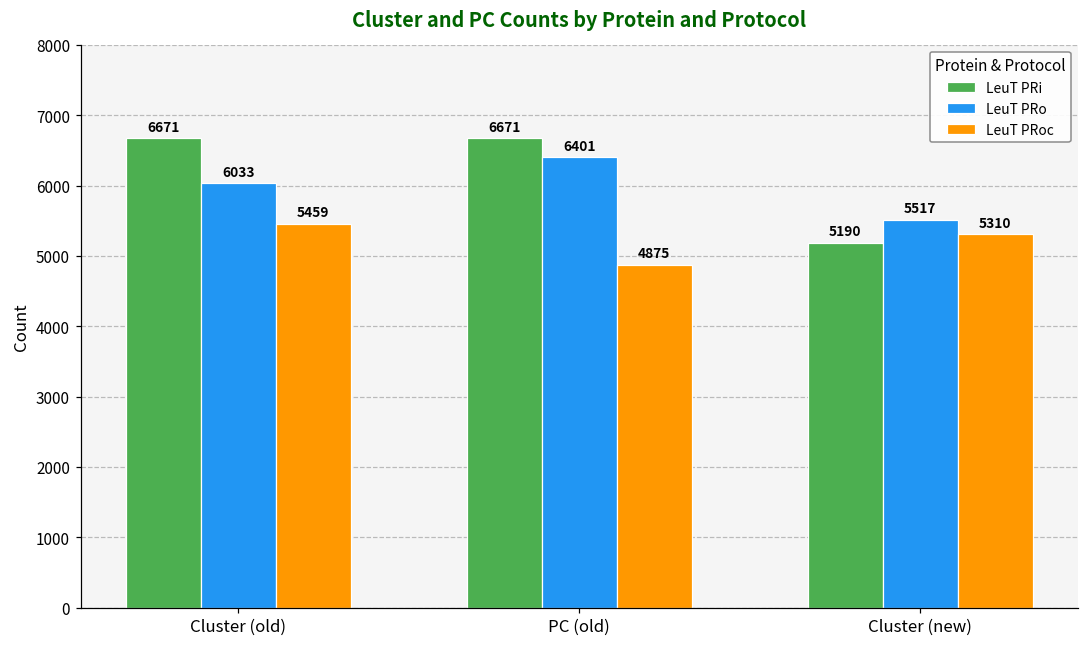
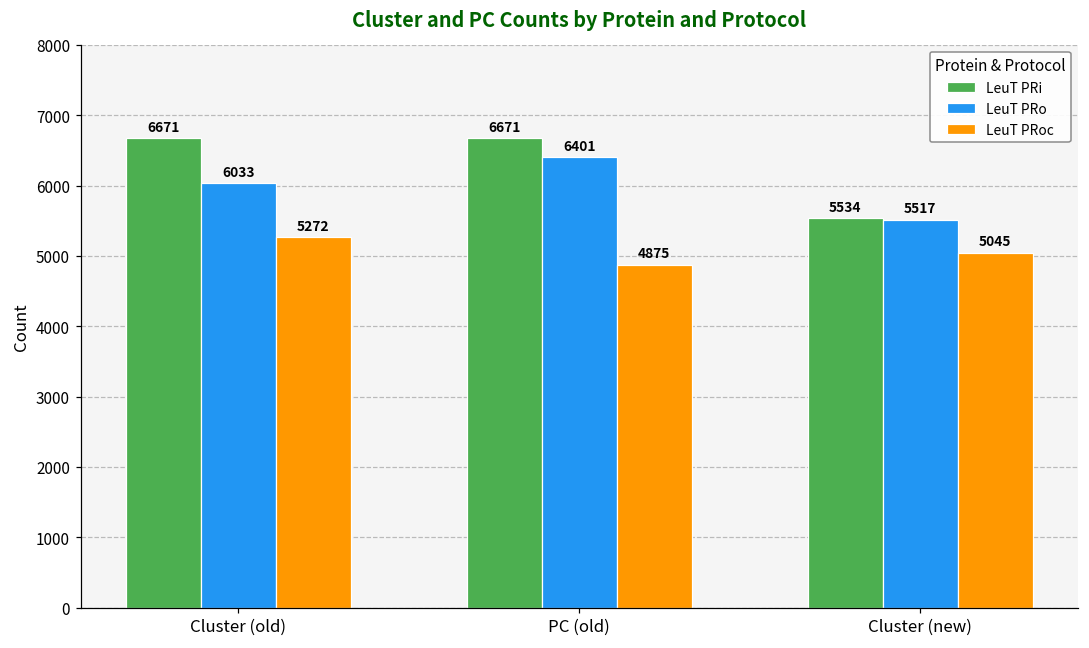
  {
    "LeuT PRi": {
      "Cluster (old)": 6671,
      "PC (old)": 6671,
-     "Cluster (new)": 5190
+     "Cluster (new)": 5534
    },
    "LeuT PRo": {
      "Cluster (old)": 6033,
      "PC (old)": 6401,
      "Cluster (new)": 5517
    },
    "LeuT PRoc": {
-     "Cluster (old)": 5459,
+     "Cluster (old)": 5272,
      "PC (old)": 4875,
-     "Cluster (new)": 5310
+     "Cluster (new)": 5045
    }
  }
